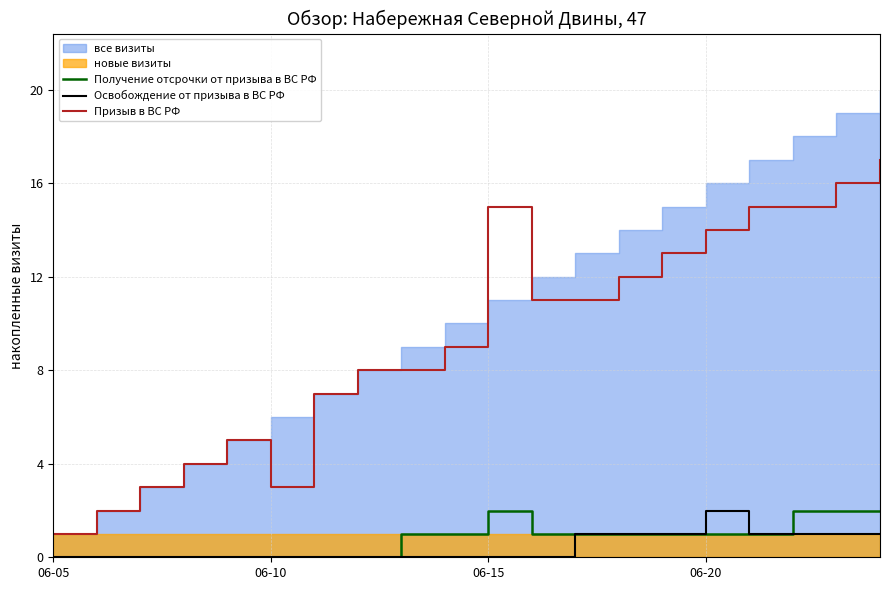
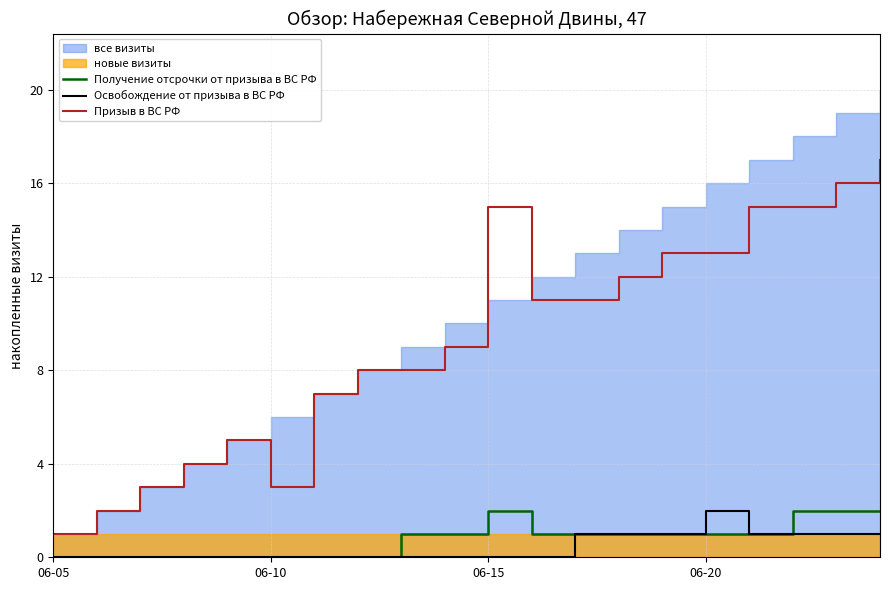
  {
    "Получение отсрочки от призыва в ВС РФ": {
      "06-15": 2
    },
    "Освобождение от призыва в ВС РФ": {
      "06-15": 0,
      "06-20": 2
    },
    "Призыв в ВС РФ": {
      "06-10": 3,
      "06-15": 15,
-     "06-20": 14
+     "06-20": 13
    }
  }
